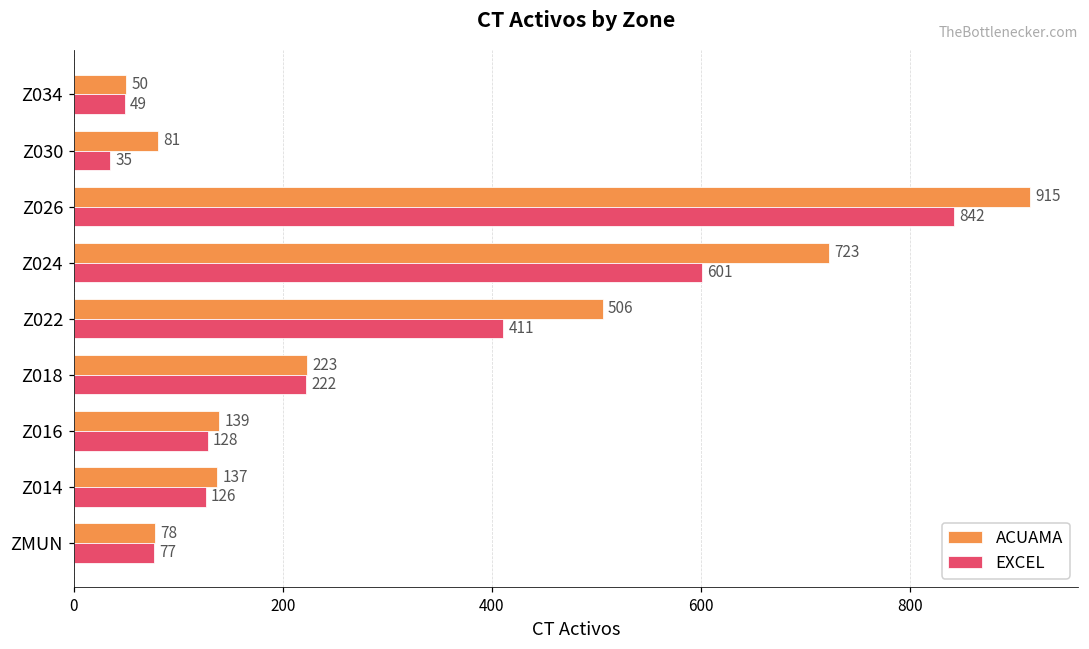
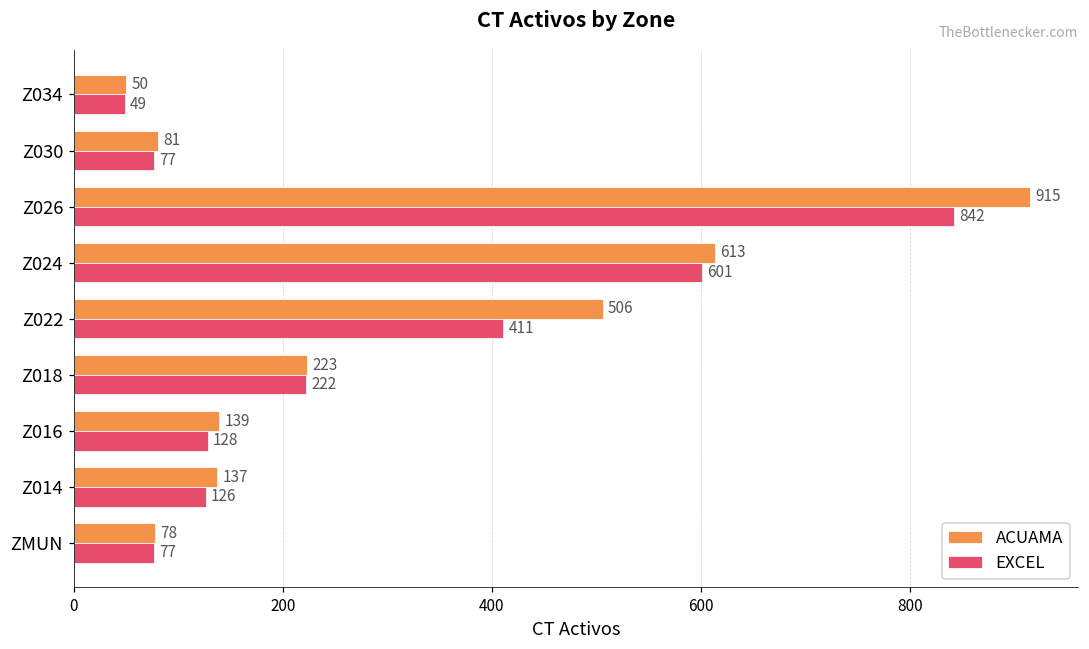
  {
    "ACUAMA": {
      "Z034": 50,
      "Z030": 81,
      "Z026": 915,
-     "Z024": 723,
+     "Z024": 613,
      "Z022": 506,
      "Z018": 223,
      "Z016": 139,
      "Z014": 137,
      "ZMUN": 78
    },
    "EXCEL": {
      "Z034": 49,
-     "Z030": 35,
+     "Z030": 77,
      "Z026": 842,
      "Z024": 601,
      "Z022": 411,
      "Z018": 222,
      "Z016": 128,
      "Z014": 126,
      "ZMUN": 77
    }
  }
